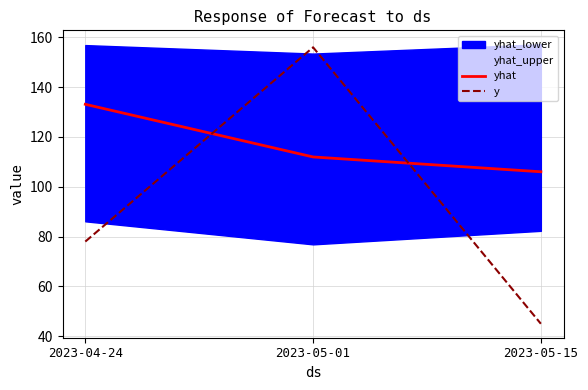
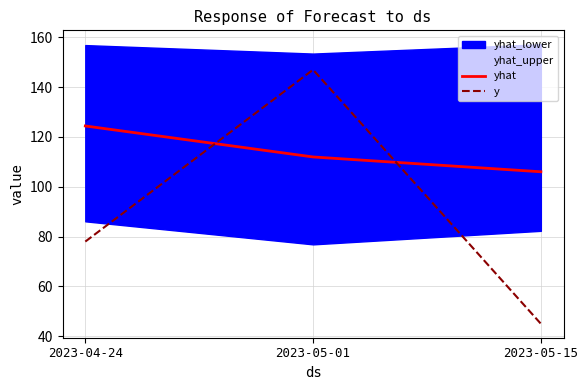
  {
    "yhat": {
-     "2023-04-24": 133,
+     "2023-04-24": 124,
      "2023-05-01": 112,
      "2023-05-15": 106
    },
    "y": {
      "2023-04-24": 78,
-     "2023-05-01": 156,
+     "2023-05-01": 147,
      "2023-05-15": 45
    }
  }
